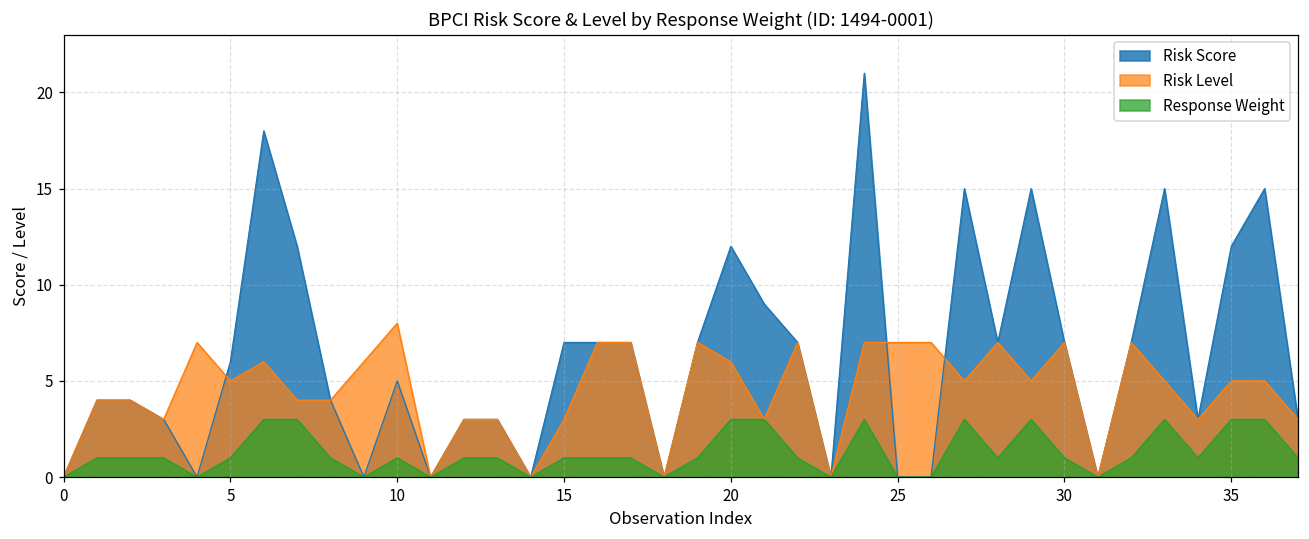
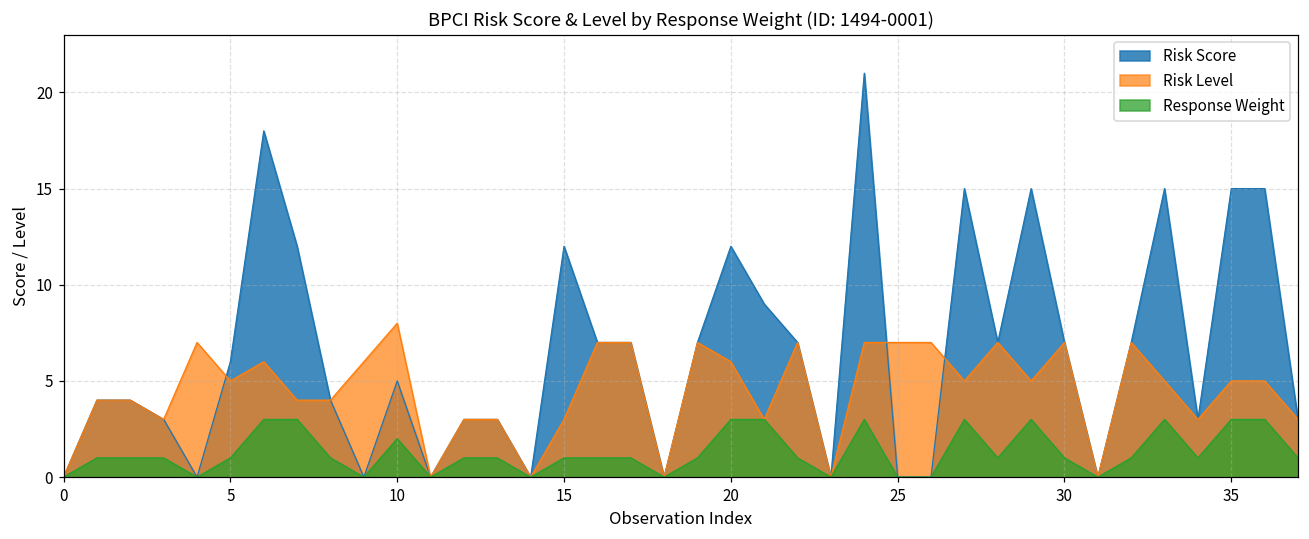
  {
    "Risk Score": {
      "5": 6,
      "10": 5,
-     "15": 7,
+     "15": 12,
      "20": 12,
-     "35": 12
+     "35": 15
    },
    "Risk Level": {
      "5": 5,
      "10": 8,
      "15": 3,
      "20": 6,
      "25": 7,
      "35": 5
    },
    "Response Weight": {
      "5": 1,
-     "10": 1,
+     "10": 2,
      "15": 1,
      "20": 3,
      "30": 1,
      "35": 3
    }
  }
